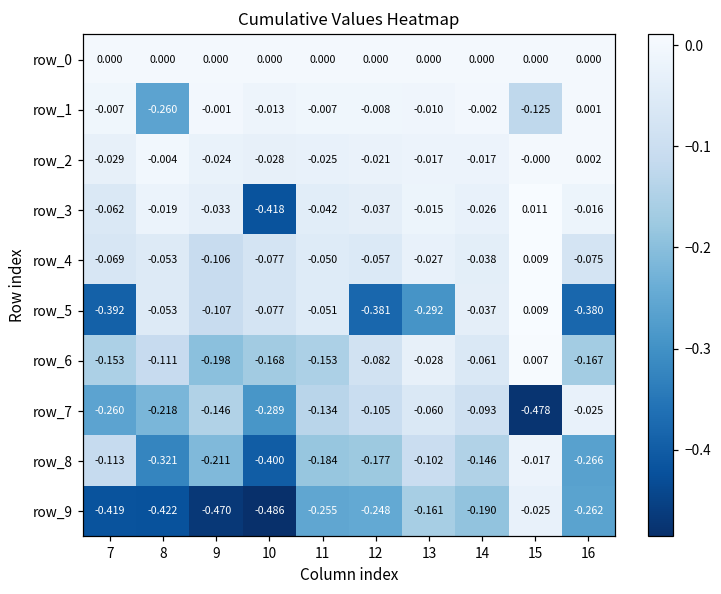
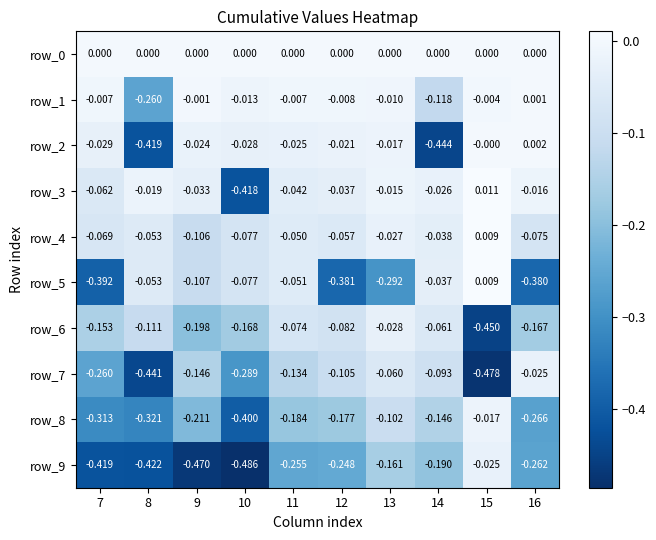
  {
    "row_0": {
      "7": 0.000,
      "8": 0.000,
      "9": 0.000,
      "10": 0.000,
      "11": 0.000,
      "12": 0.000,
      "13": 0.000,
      "14": 0.000,
      "15": 0.000,
      "16": 0.000
    },
    "row_1": {
      "7": -0.007,
      "8": -0.260,
      "9": -0.001,
      "10": -0.013,
      "11": -0.007,
      "12": -0.008,
      "13": -0.010,
-     "14": -0.002,
-     "15": -0.125,
+     "14": -0.118,
+     "15": -0.004,
      "16": 0.001
    },
    "row_2": {
      "7": -0.029,
-     "8": -0.004,
+     "8": -0.419,
      "9": -0.024,
      "10": -0.028,
      "11": -0.025,
      "12": -0.021,
      "13": -0.017,
-     "14": -0.017,
+     "14": -0.444,
      "15": -0.000,
      "16": 0.002
    },
    "row_3": {
      "7": -0.062,
      "8": -0.019,
      "9": -0.033,
      "10": -0.418,
      "11": -0.042,
      "12": -0.037,
      "13": -0.015,
      "14": -0.026,
      "15": 0.011,
      "16": -0.016
    },
    "row_4": {
      "7": -0.069,
      "8": -0.053,
      "9": -0.106,
      "10": -0.077,
      "11": -0.050,
      "12": -0.057,
      "13": -0.027,
      "14": -0.038,
      "15": 0.009,
      "16": -0.075
    },
    "row_5": {
      "7": -0.392,
      "8": -0.053,
      "9": -0.107,
      "10": -0.077,
      "11": -0.051,
      "12": -0.381,
      "13": -0.292,
      "14": -0.037,
      "15": 0.009,
      "16": -0.380
    },
    "row_6": {
      "7": -0.153,
      "8": -0.111,
      "9": -0.198,
      "10": -0.168,
-     "11": -0.153,
+     "11": -0.074,
      "12": -0.082,
      "13": -0.028,
      "14": -0.061,
-     "15": 0.007,
+     "15": -0.450,
      "16": -0.167
    },
    "row_7": {
      "7": -0.260,
-     "8": -0.218,
+     "8": -0.441,
      "9": -0.146,
      "10": -0.289,
      "11": -0.134,
      "12": -0.105,
      "13": -0.060,
      "14": -0.093,
      "15": -0.478,
      "16": -0.025
    },
    "row_8": {
-     "7": -0.113,
+     "7": -0.313,
      "8": -0.321,
      "9": -0.211,
      "10": -0.400,
      "11": -0.184,
      "12": -0.177,
      "13": -0.102,
      "14": -0.146,
      "15": -0.017,
      "16": -0.266
    },
    "row_9": {
      "7": -0.419,
      "8": -0.422,
      "9": -0.470,
      "10": -0.486,
      "11": -0.255,
      "12": -0.248,
      "13": -0.161,
      "14": -0.190,
      "15": -0.025,
      "16": -0.262
    }
  }
